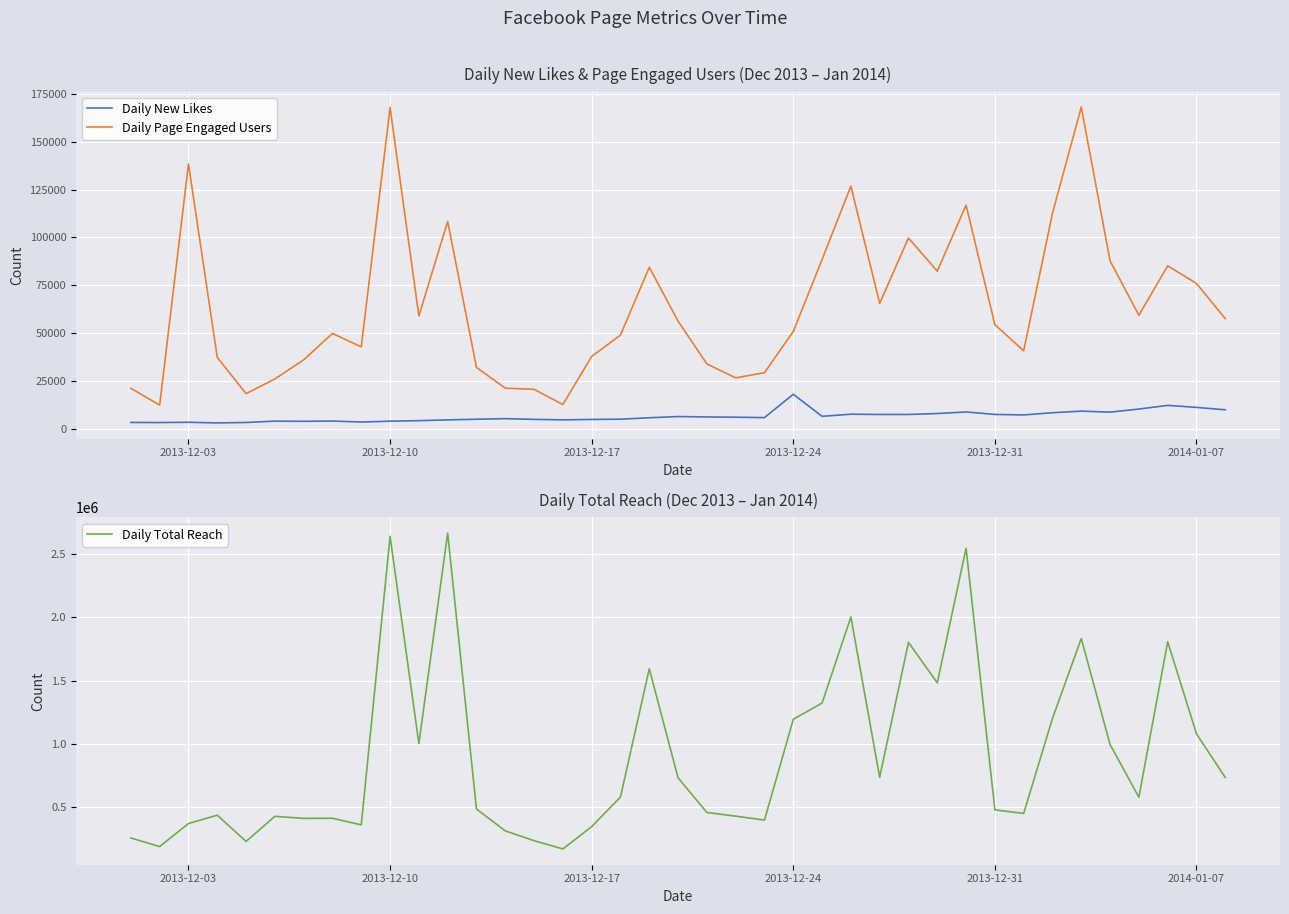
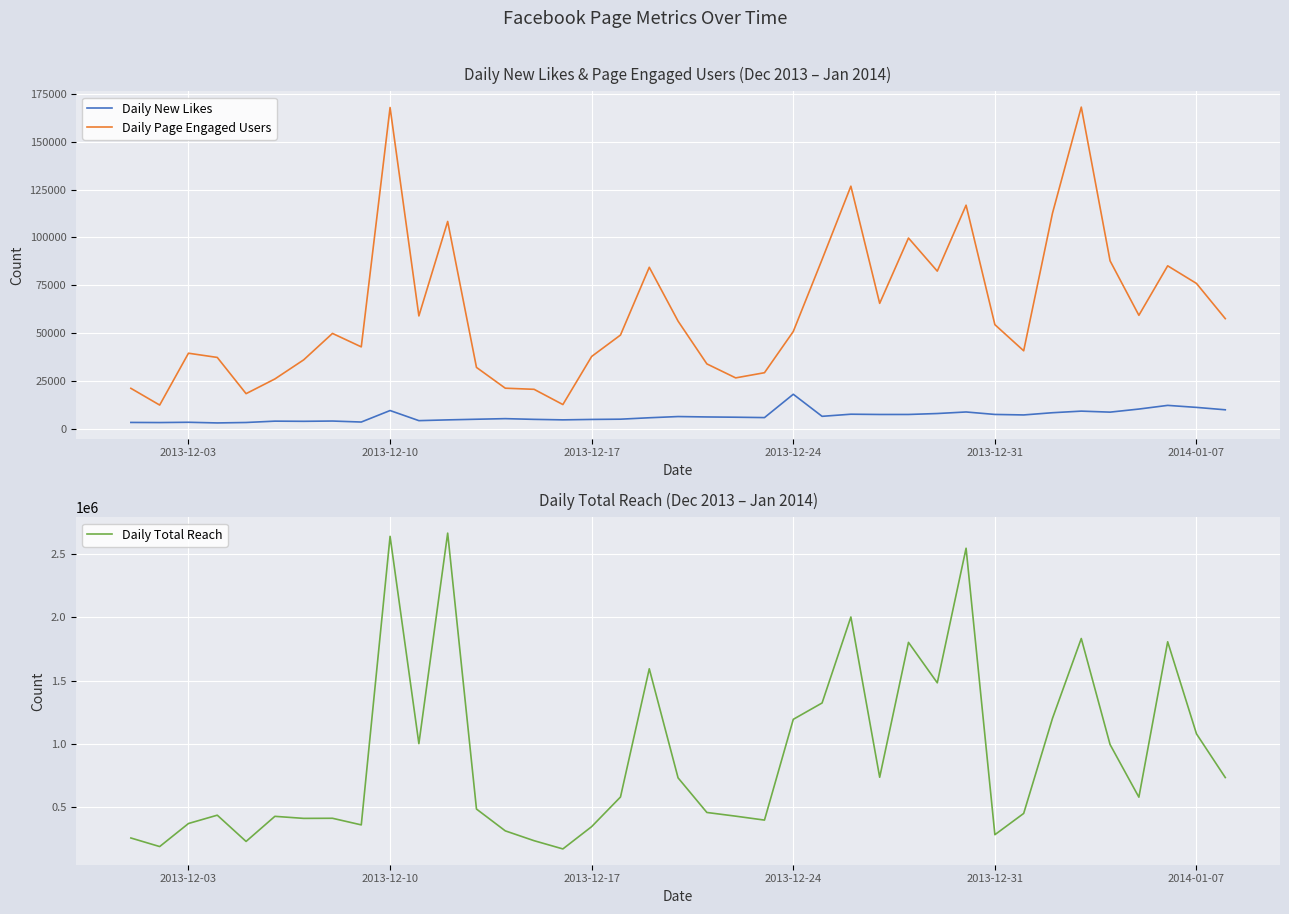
  {
    "Daily New Likes & Page Engaged Users (Dec 2013 – Jan 2014)": {
      "Daily New Likes": {
        "2013-12-03": 3000,
-       "2013-12-10": 4000,
+       "2013-12-10": 9000,
        "2013-12-17": 5000,
        "2013-12-24": 18000,
        "2013-12-31": 7000,
        "2014-01-07": 11000
      },
      "Daily Page Engaged Users": {
-       "2013-12-03": 138000,
+       "2013-12-03": 39000,
        "2013-12-10": 168000,
        "2013-12-17": 38000,
        "2013-12-24": 51000,
        "2013-12-31": 54000,
        "2014-01-07": 76000
      }
    },
    "Daily Total Reach (Dec 2013 – Jan 2014)": {
      "2013-12-03": 370000,
      "2013-12-10": 2640000,
      "2013-12-17": 340000,
      "2013-12-24": 1190000,
-     "2013-12-31": 480000,
+     "2013-12-31": 280000,
      "2014-01-07": 1080000
    }
  }
